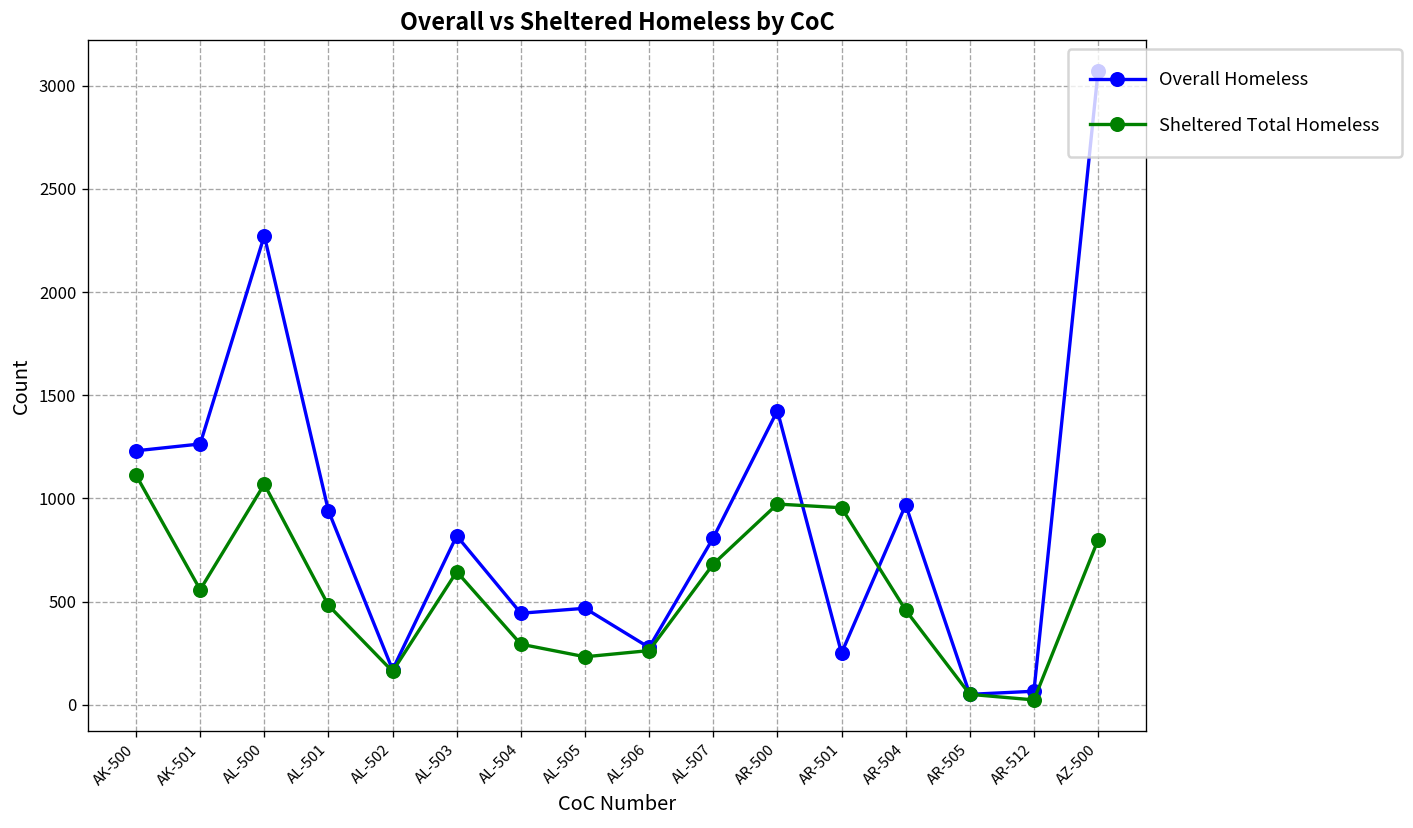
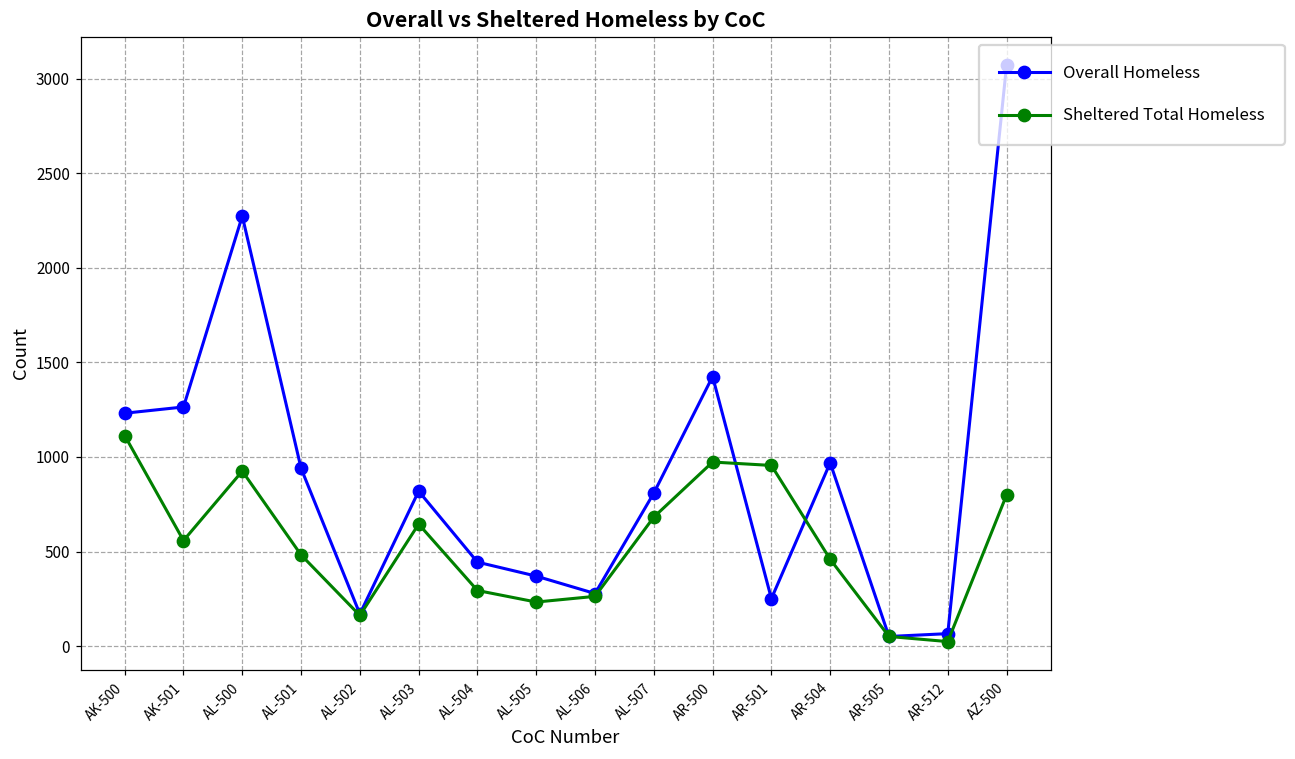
  {
    "Overall Homeless": {
      "AK-500": 1230,
      "AK-501": 1260,
      "AL-500": 2270,
      "AL-501": 940,
      "AL-503": 820,
      "AL-504": 440,
-     "AL-505": 470,
+     "AL-505": 370,
      "AL-506": 280,
      "AL-507": 810,
      "AR-500": 1430,
      "AR-501": 250,
      "AR-504": 970,
      "AR-512": 70
    },
    "Sheltered Total Homeless": {
      "AK-500": 1110,
      "AK-501": 560,
-     "AL-500": 1070,
+     "AL-500": 930,
      "AL-501": 480,
      "AL-503": 650,
      "AL-504": 290,
      "AL-505": 230,
      "AL-506": 260,
      "AL-507": 680,
      "AR-500": 970,
      "AR-501": 960,
      "AR-504": 460,
      "AR-512": 20,
      "AZ-500": 800
    }
  }
